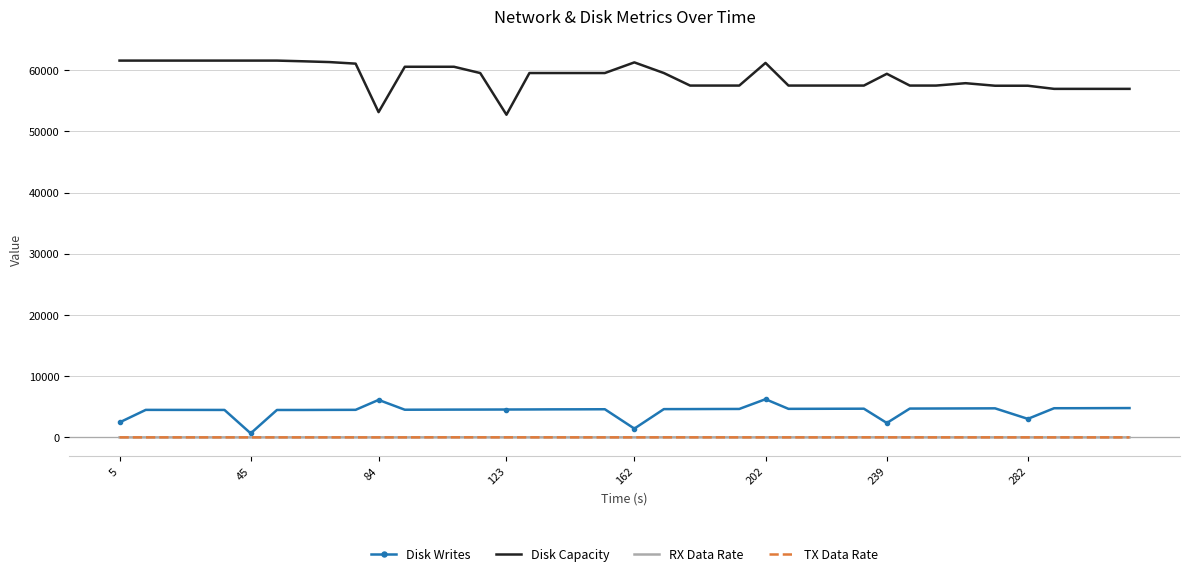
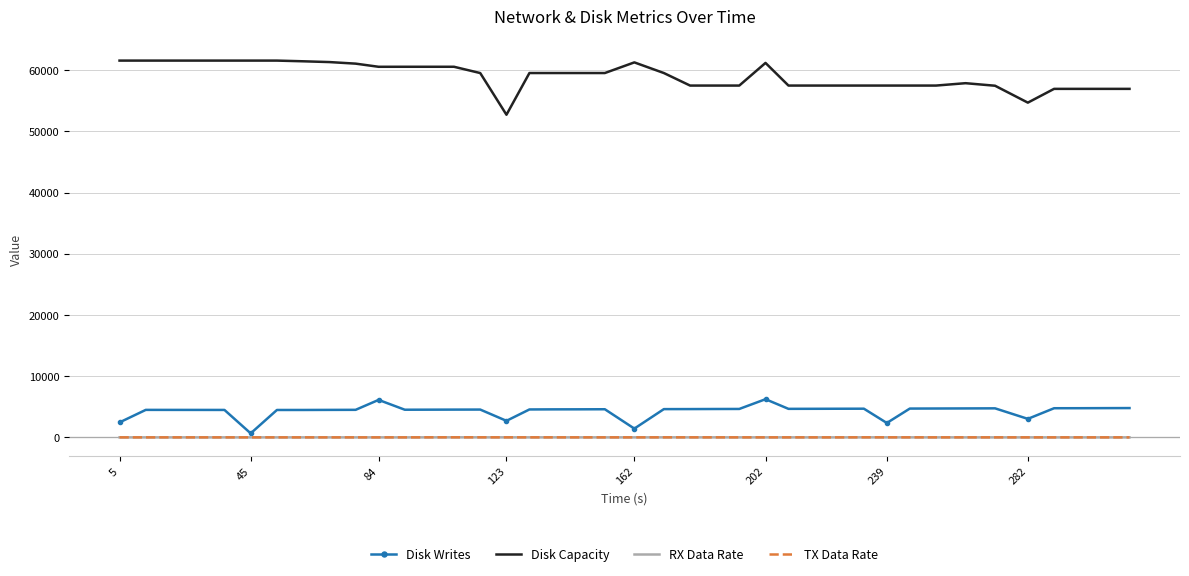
  {
    "Disk Writes": {
      "5": 2000,
      "45": 1000,
      "84": 6000,
-     "123": 5000,
+     "123": 3000,
      "162": 1000,
      "202": 6000,
      "239": 2000,
      "282": 3000
    },
    "Disk Capacity": {
      "5": 62000,
      "45": 62000,
-     "84": 53000,
+     "84": 61000,
      "123": 53000,
      "162": 61000,
      "202": 61000,
-     "239": 59000,
-     "282": 57000
+     "239": 57000,
+     "282": 55000
    },
    "TX Data Rate": {
      "5": 0,
      "45": 0,
      "84": 0,
      "123": 0,
      "162": 0,
      "202": 0,
      "239": 0,
      "282": 0
    }
  }
